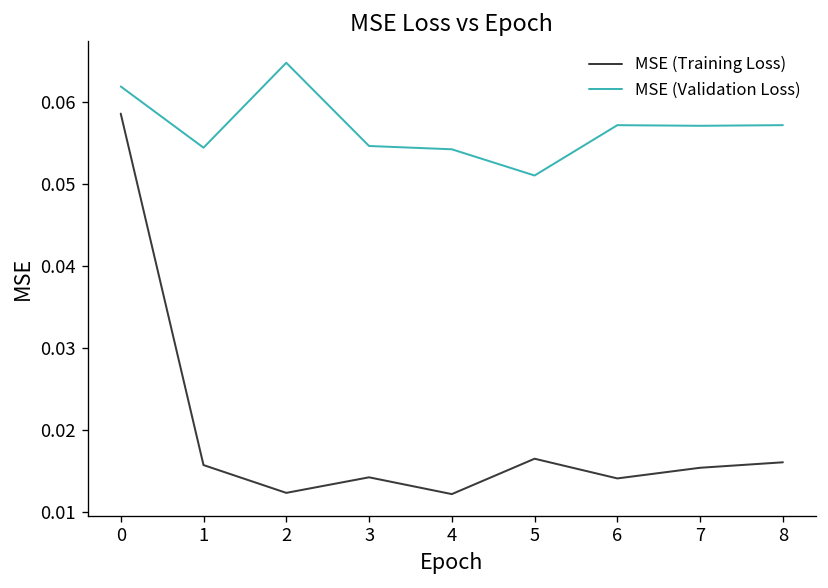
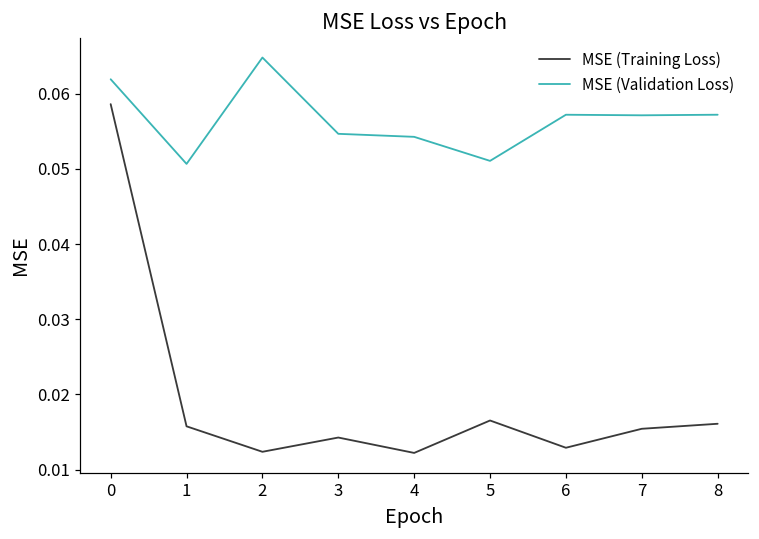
  {
    "MSE (Training Loss)": {
      "0": 0.059,
      "1": 0.016,
      "2": 0.012,
      "3": 0.014,
      "4": 0.012,
      "5": 0.017,
-     "6": 0.014,
+     "6": 0.013,
      "7": 0.015,
      "8": 0.016
    },
    "MSE (Validation Loss)": {
      "0": 0.062,
-     "1": 0.054,
+     "1": 0.051,
      "2": 0.065,
      "3": 0.055,
      "4": 0.054,
      "5": 0.051,
      "6": 0.057,
      "7": 0.057,
      "8": 0.057
    }
  }
